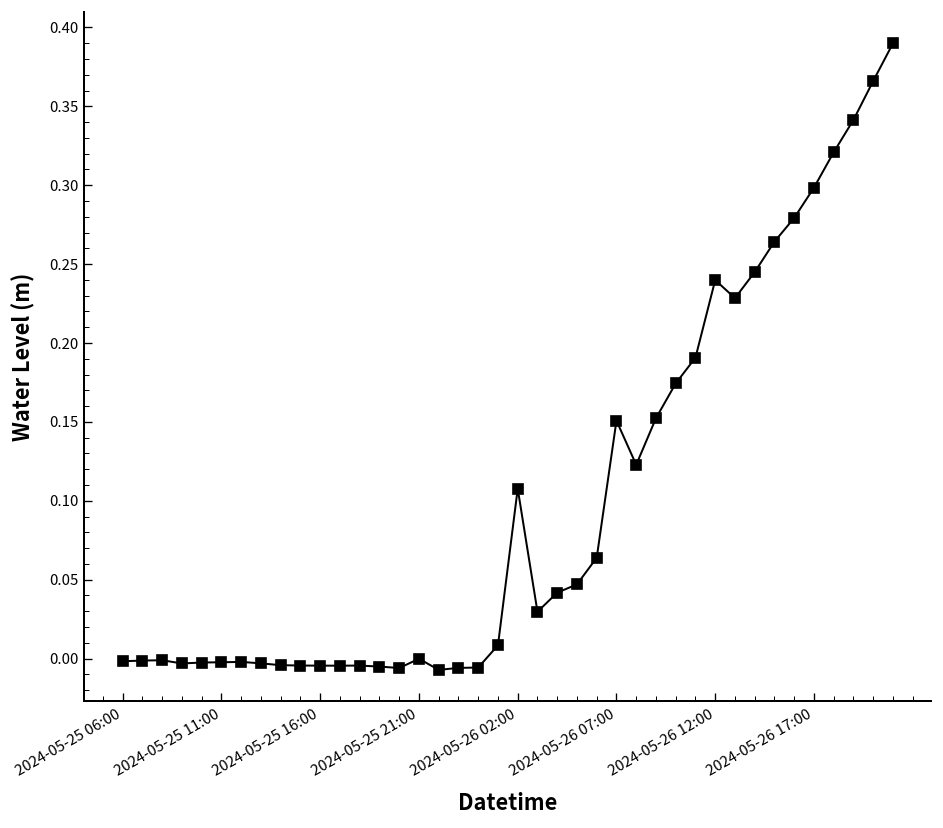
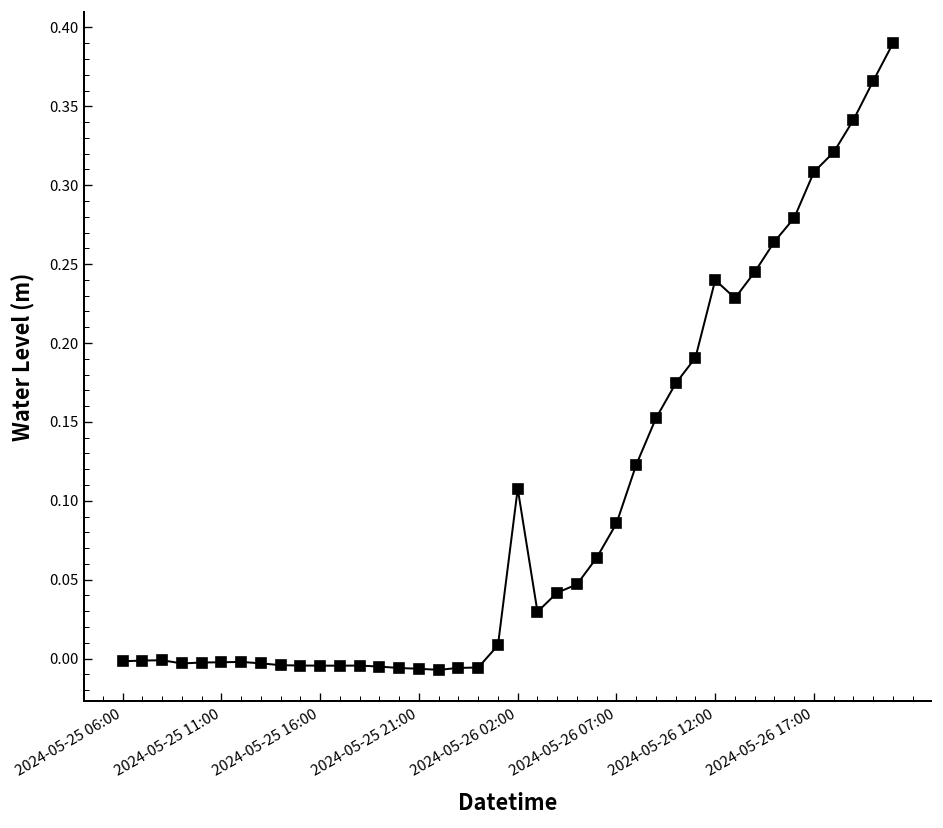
  {
    "2024-05-25 06:00": -0.002,
    "2024-05-25 11:00": -0.002,
    "2024-05-25 16:00": -0.005,
-   "2024-05-25 21:00": 0.000,
+   "2024-05-25 21:00": -0.006,
    "2024-05-26 02:00": 0.108,
-   "2024-05-26 07:00": 0.151,
+   "2024-05-26 07:00": 0.086,
    "2024-05-26 12:00": 0.240,
-   "2024-05-26 17:00": 0.298
+   "2024-05-26 17:00": 0.308
  }
